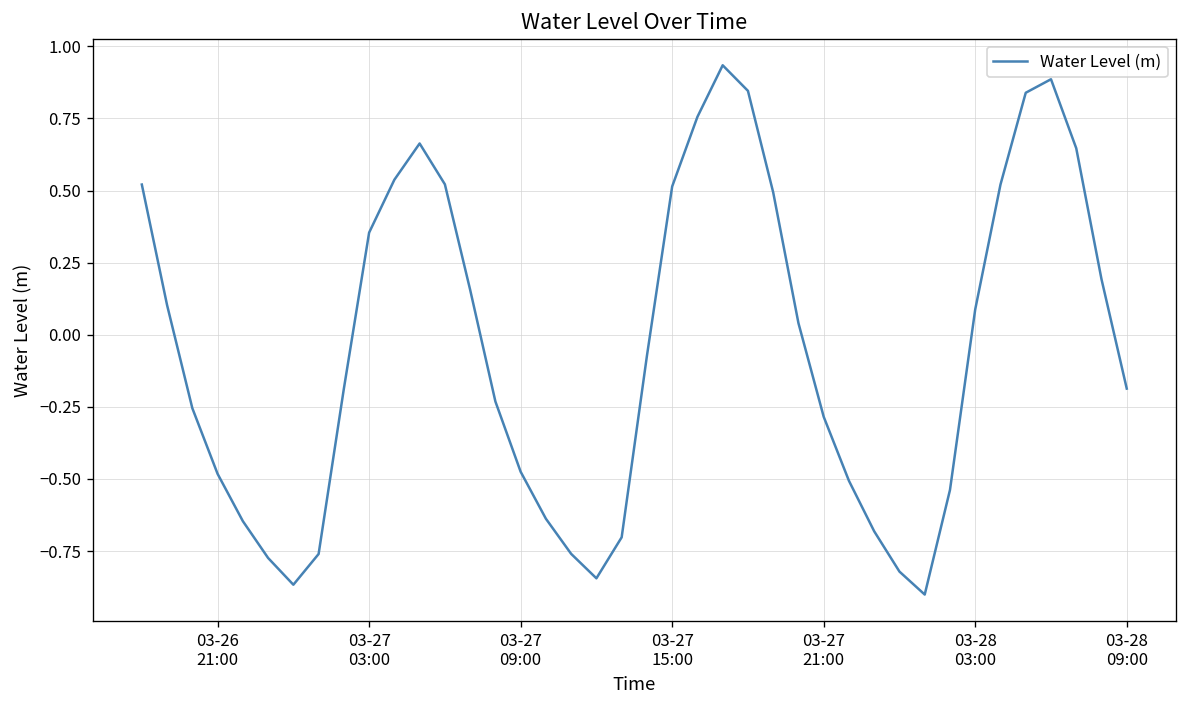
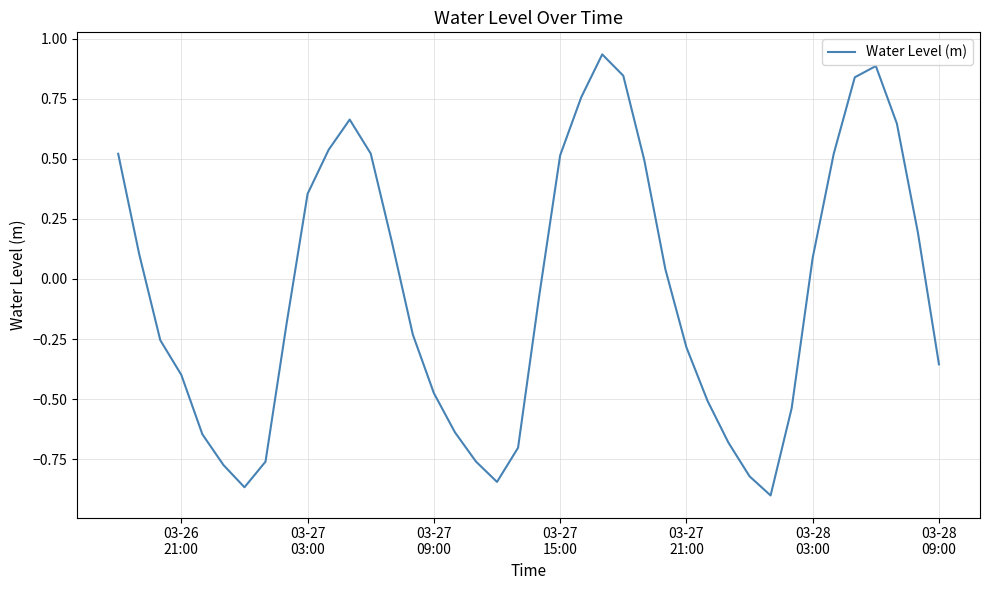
  {
-   "03-26 21:00": -0.48,
+   "03-26 21:00": -0.40,
    "03-27 03:00": 0.35,
    "03-27 09:00": -0.48,
    "03-27 15:00": 0.51,
    "03-27 21:00": -0.28,
    "03-28 03:00": 0.09,
-   "03-28 09:00": -0.19
+   "03-28 09:00": -0.36
  }
